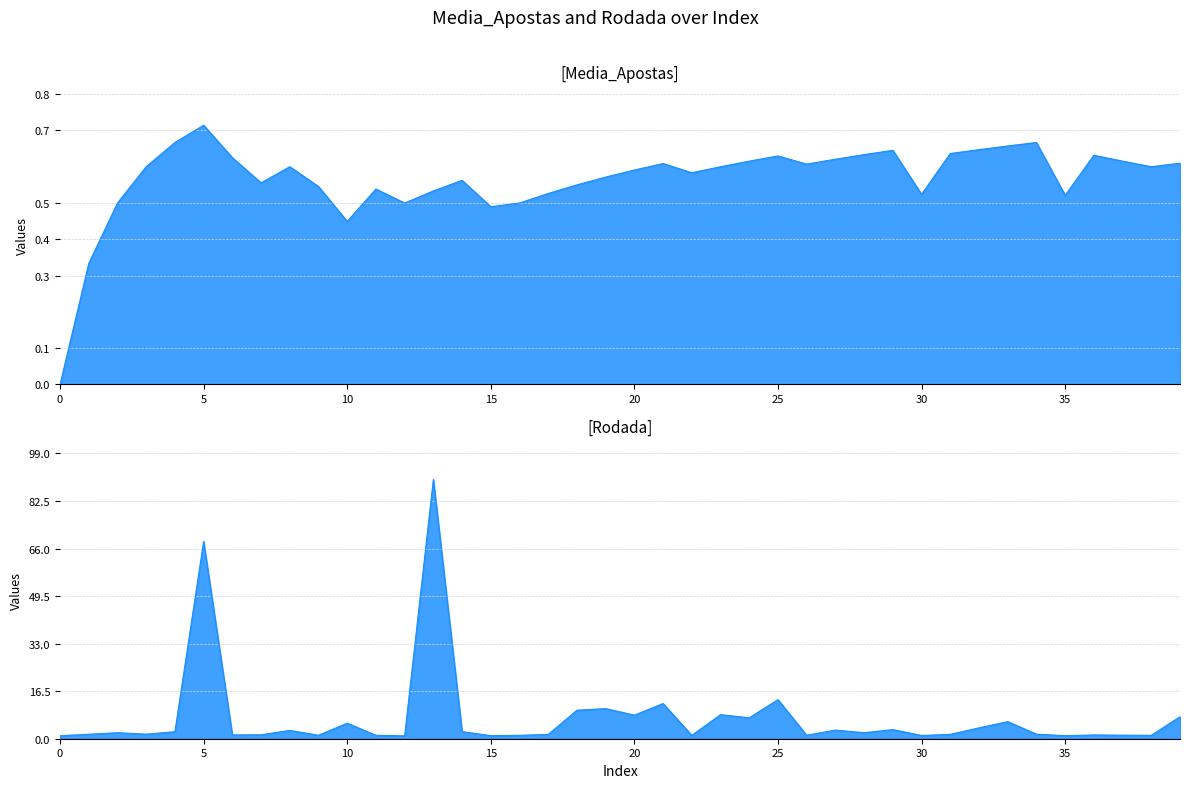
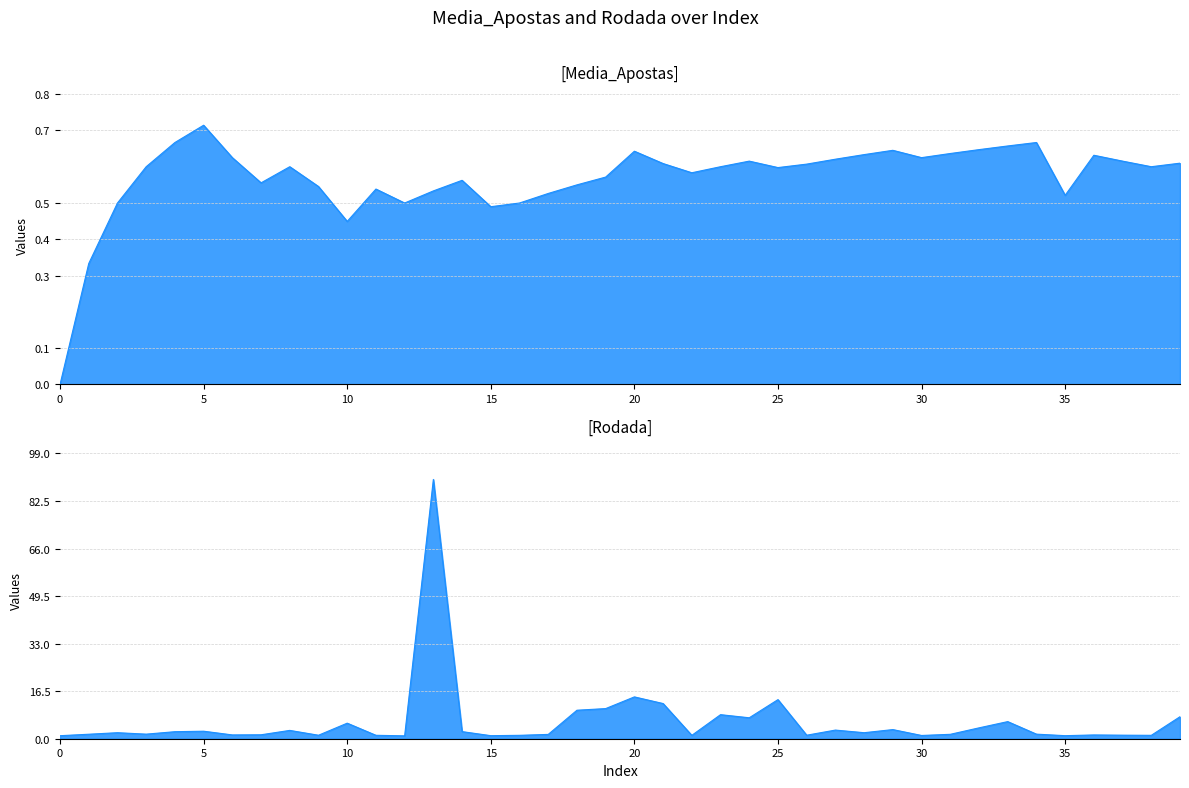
  {
    "[Media_Apostas]": {
      "0": 0.00,
      "5": 0.71,
      "10": 0.45,
      "15": 0.49,
-     "20": 0.59,
-     "25": 0.63,
-     "30": 0.52,
+     "20": 0.64,
+     "25": 0.60,
+     "30": 0.63,
      "35": 0.52
    },
    "[Rodada]": {
      "0": 1,
-     "5": 68,
+     "5": 3,
      "10": 5,
      "15": 1,
-     "20": 8,
+     "20": 15,
      "25": 14,
      "30": 1,
      "35": 1
    }
  }
